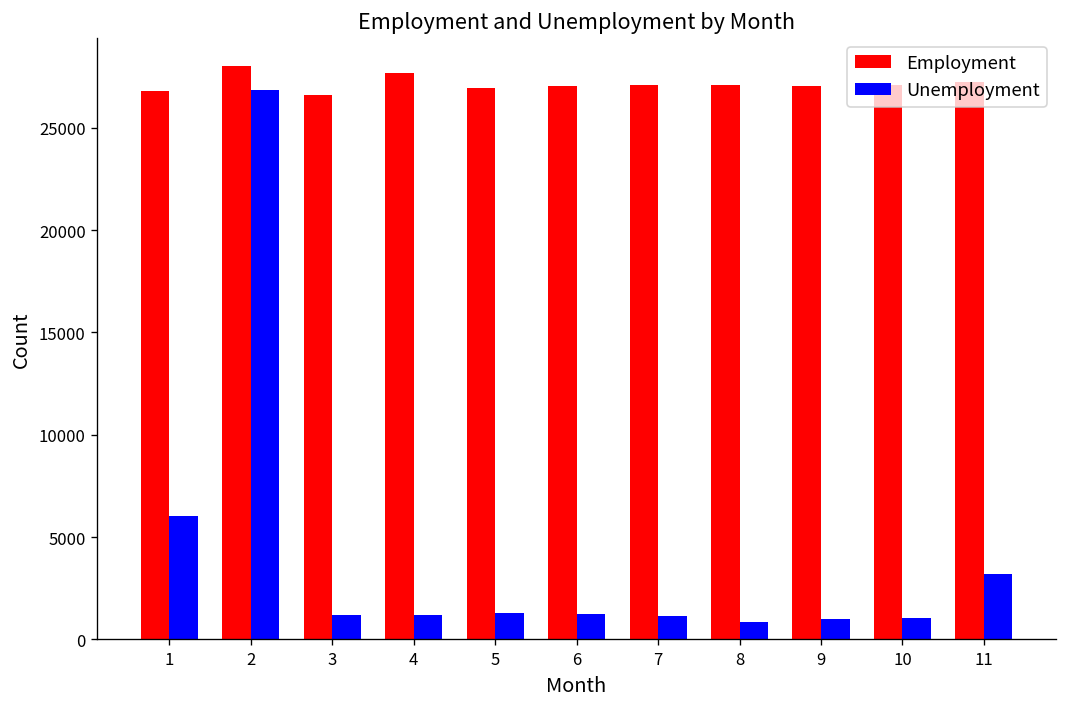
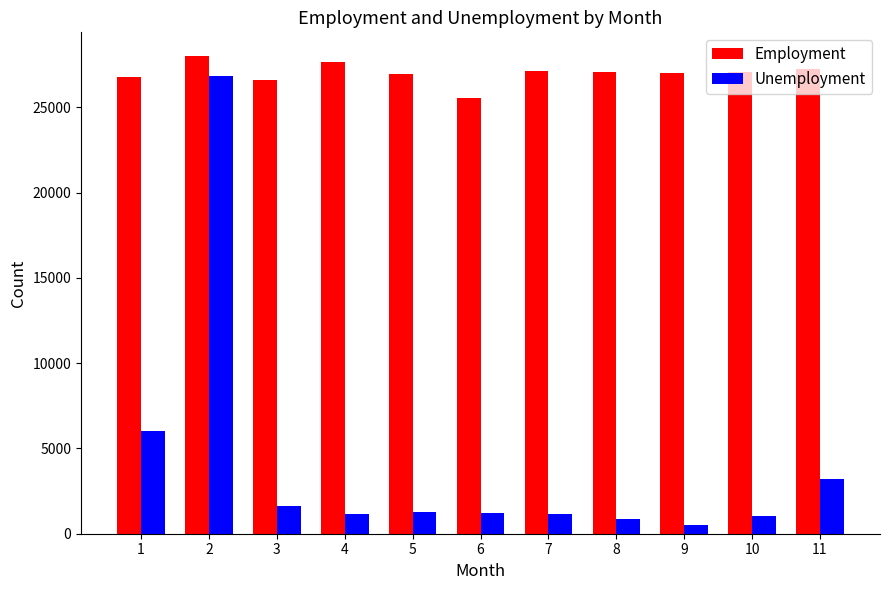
  {
    "Employment": {
      "1": 26800,
      "2": 28000,
      "3": 26600,
      "4": 27700,
      "5": 26900,
-     "6": 27100,
+     "6": 25500,
      "7": 27100,
      "8": 27100,
      "9": 27000
    },
    "Unemployment": {
      "1": 6100,
      "2": 26800,
-     "3": 1200,
+     "3": 1600,
      "4": 1200,
      "5": 1300,
      "6": 1200,
      "7": 1100,
      "8": 900,
-     "9": 1000,
+     "9": 500,
      "10": 1000,
      "11": 3200
    }
  }
